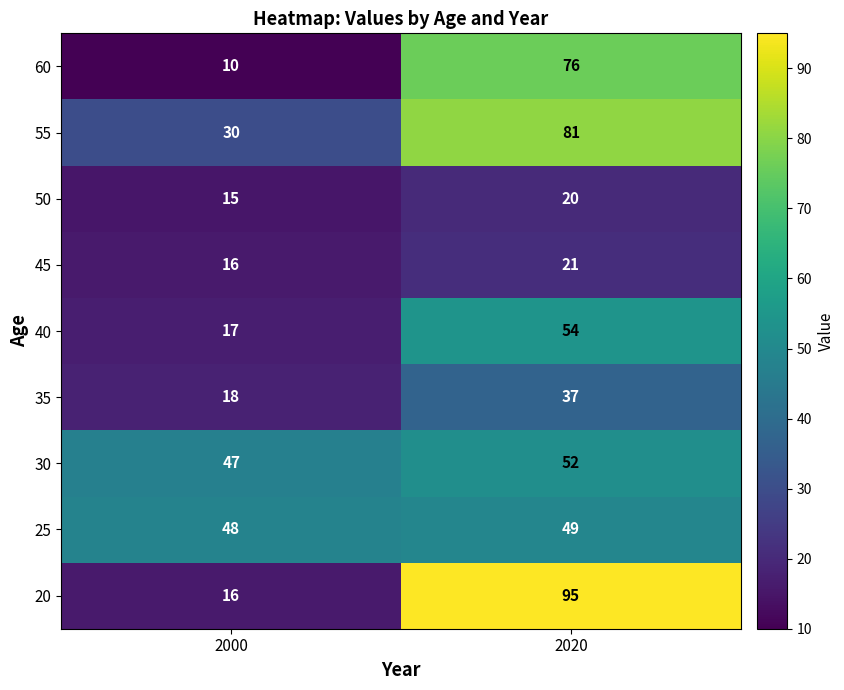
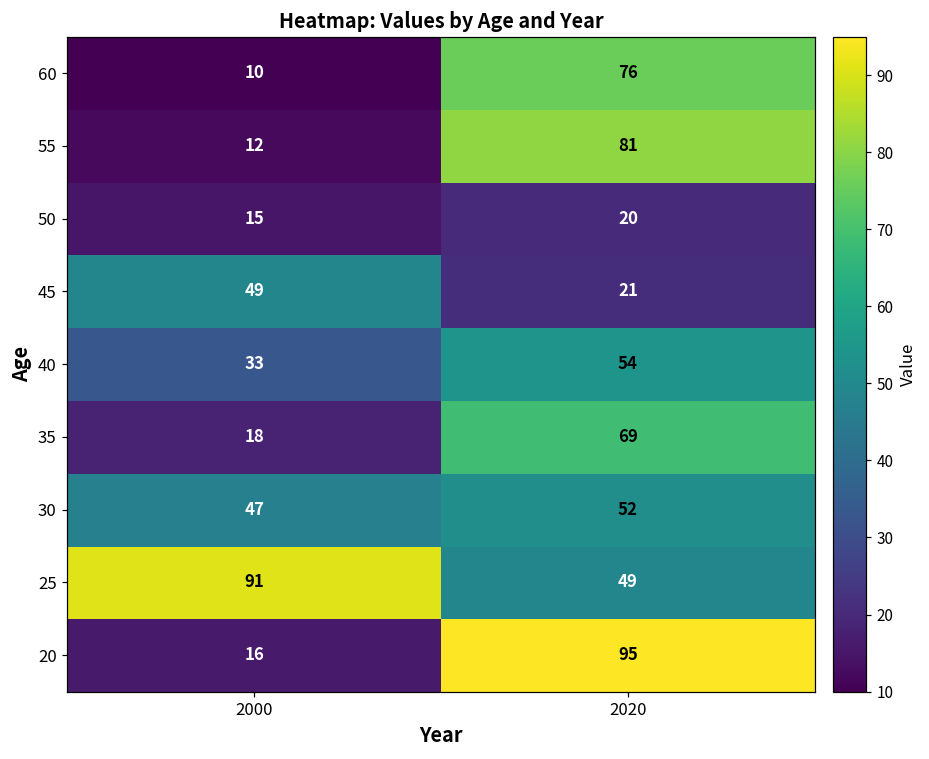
  {
    "60": {
      "2000": 10,
      "2020": 76
    },
    "55": {
-     "2000": 30,
+     "2000": 12,
      "2020": 81
    },
    "50": {
      "2000": 15,
      "2020": 20
    },
    "45": {
-     "2000": 16,
+     "2000": 49,
      "2020": 21
    },
    "40": {
-     "2000": 17,
+     "2000": 33,
      "2020": 54
    },
    "35": {
      "2000": 18,
-     "2020": 37
+     "2020": 69
    },
    "30": {
      "2000": 47,
      "2020": 52
    },
    "25": {
-     "2000": 48,
+     "2000": 91,
      "2020": 49
    },
    "20": {
      "2000": 16,
      "2020": 95
    }
  }
